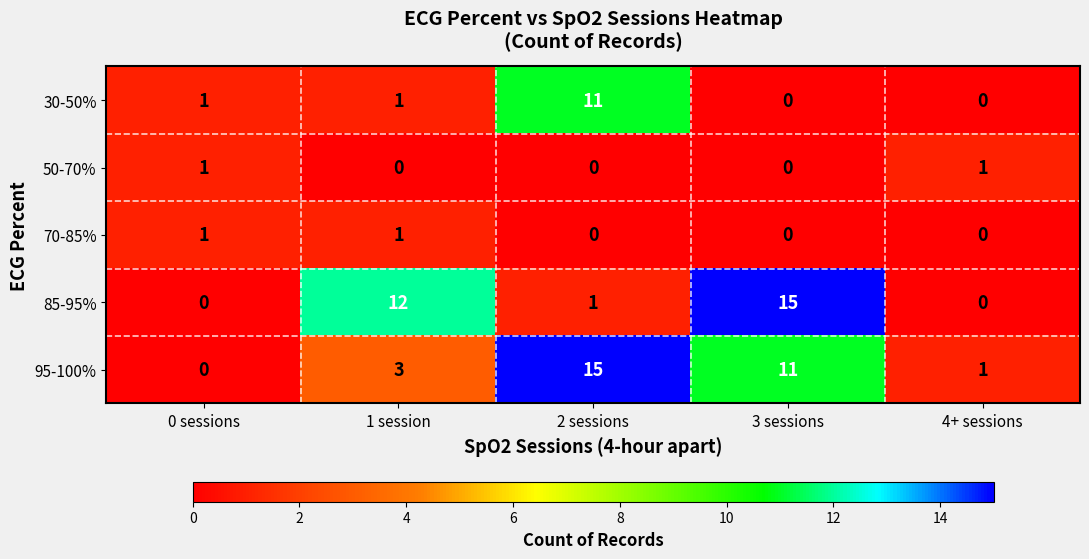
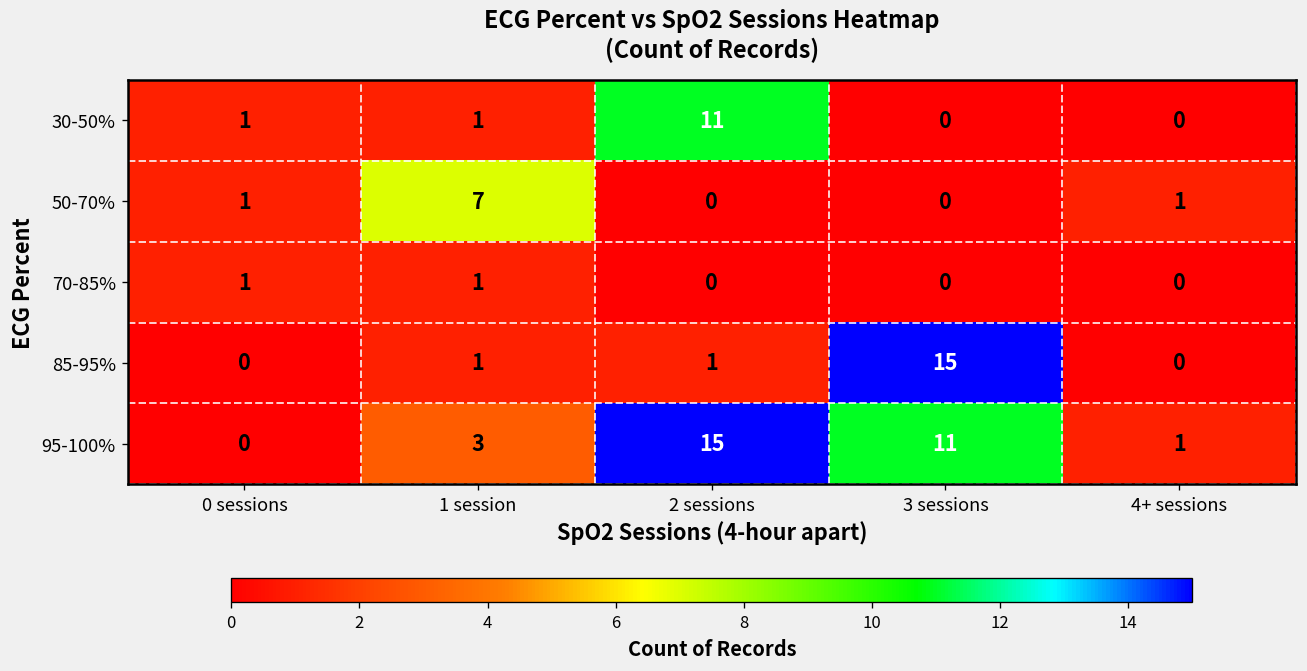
  {
    "30-50%": {
      "0 sessions": 1,
      "1 session": 1,
      "2 sessions": 11,
      "3 sessions": 0,
      "4+ sessions": 0
    },
    "50-70%": {
      "0 sessions": 1,
-     "1 session": 0,
+     "1 session": 7,
      "2 sessions": 0,
      "3 sessions": 0,
      "4+ sessions": 1
    },
    "70-85%": {
      "0 sessions": 1,
      "1 session": 1,
      "2 sessions": 0,
      "3 sessions": 0,
      "4+ sessions": 0
    },
    "85-95%": {
      "0 sessions": 0,
-     "1 session": 12,
+     "1 session": 1,
      "2 sessions": 1,
      "3 sessions": 15,
      "4+ sessions": 0
    },
    "95-100%": {
      "0 sessions": 0,
      "1 session": 3,
      "2 sessions": 15,
      "3 sessions": 11,
      "4+ sessions": 1
    }
  }
